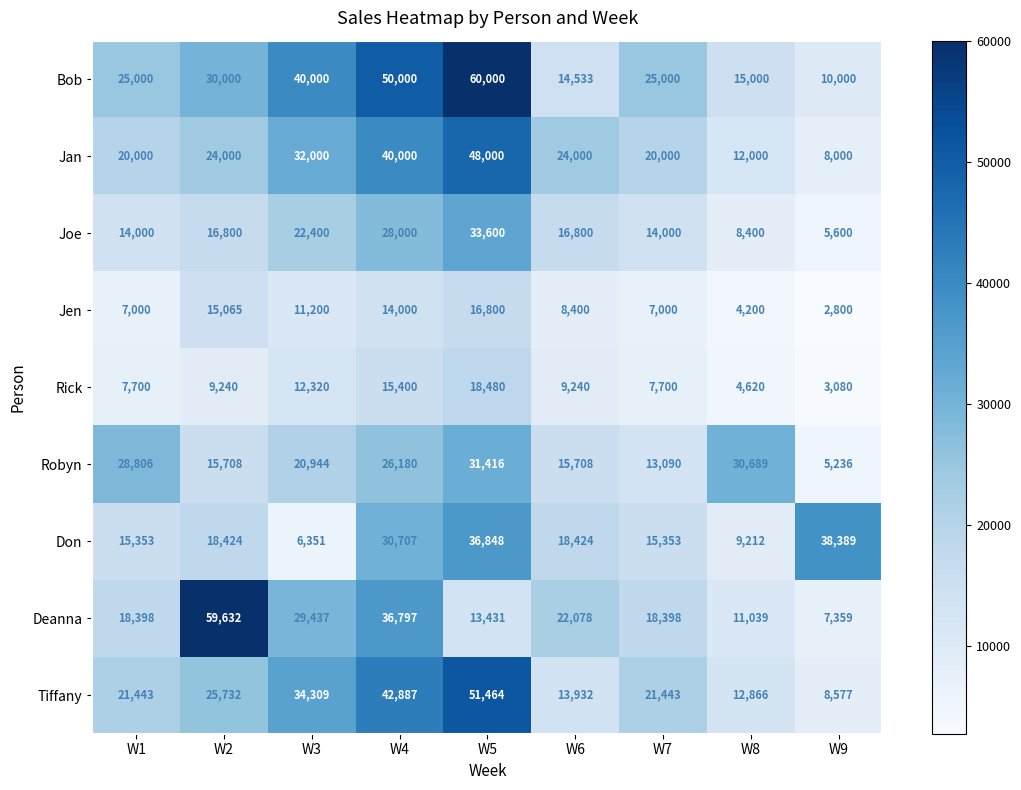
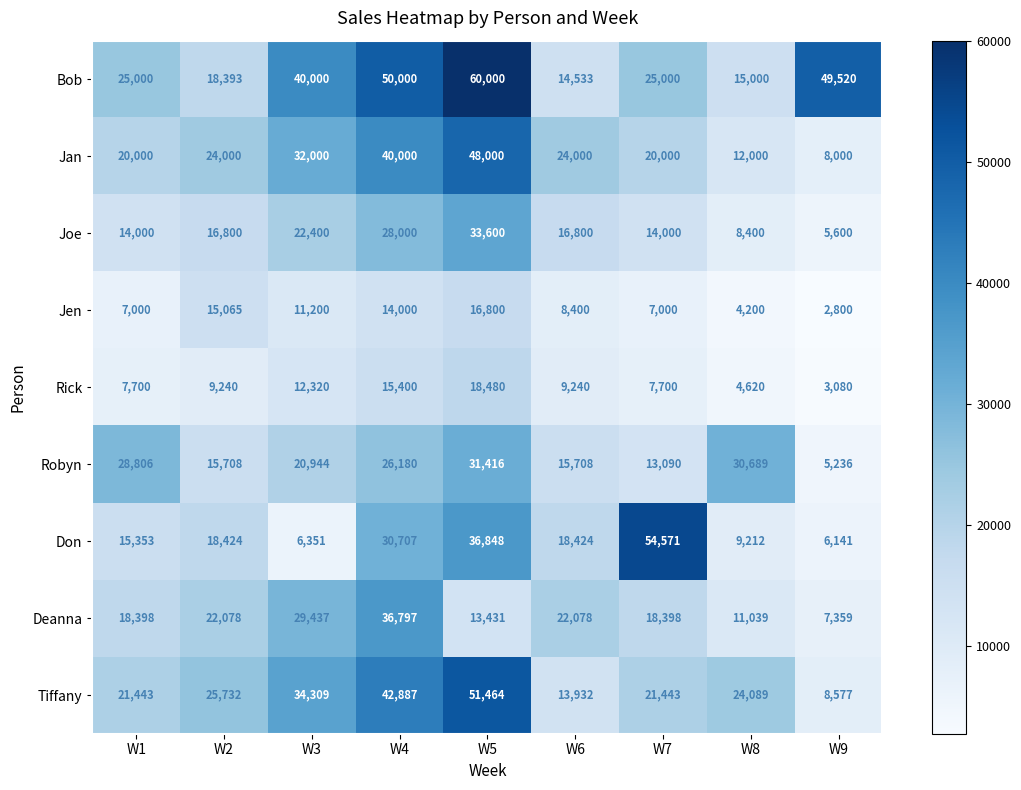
  {
    "Bob": {
      "W1": "25,000",
-     "W2": "30,000",
+     "W2": "18,393",
      "W3": "40,000",
      "W4": "50,000",
      "W5": "60,000",
      "W6": "14,533",
      "W7": "25,000",
      "W8": "15,000",
-     "W9": "10,000"
+     "W9": "49,520"
    },
    "Jan": {
      "W1": "20,000",
      "W2": "24,000",
      "W3": "32,000",
      "W4": "40,000",
      "W5": "48,000",
      "W6": "24,000",
      "W7": "20,000",
      "W8": "12,000",
      "W9": "8,000"
    },
    "Joe": {
      "W1": "14,000",
      "W2": "16,800",
      "W3": "22,400",
      "W4": "28,000",
      "W5": "33,600",
      "W6": "16,800",
      "W7": "14,000",
      "W8": "8,400",
      "W9": "5,600"
    },
    "Jen": {
      "W1": "7,000",
      "W2": "15,065",
      "W3": "11,200",
      "W4": "14,000",
      "W5": "16,800",
      "W6": "8,400",
      "W7": "7,000",
      "W8": "4,200",
      "W9": "2,800"
    },
    "Rick": {
      "W1": "7,700",
      "W2": "9,240",
      "W3": "12,320",
      "W4": "15,400",
      "W5": "18,480",
      "W6": "9,240",
      "W7": "7,700",
      "W8": "4,620",
      "W9": "3,080"
    },
    "Robyn": {
      "W1": "28,806",
      "W2": "15,708",
      "W3": "20,944",
      "W4": "26,180",
      "W5": "31,416",
      "W6": "15,708",
      "W7": "13,090",
      "W9": "5,236"
    },
    "Don": {
      "W1": "15,353",
      "W2": "18,424",
      "W3": "6,351",
      "W5": "36,848",
      "W6": "18,424",
-     "W7": "15,353",
+     "W7": "54,571",
      "W8": "9,212",
-     "W9": "38,389"
+     "W9": "6,141"
    },
    "Deanna": {
      "W1": "18,398",
-     "W2": "59,632",
+     "W2": "22,078",
      "W3": "29,437",
      "W4": "36,797",
      "W5": "13,431",
      "W6": "22,078",
      "W7": "18,398",
      "W8": "11,039",
      "W9": "7,359"
    },
    "Tiffany": {
      "W1": "21,443",
      "W2": "25,732",
      "W3": "34,309",
      "W4": "42,887",
      "W5": "51,464",
      "W6": "13,932",
      "W7": "21,443",
-     "W8": "12,866",
+     "W8": "24,089",
      "W9": "8,577"
    }
  }
